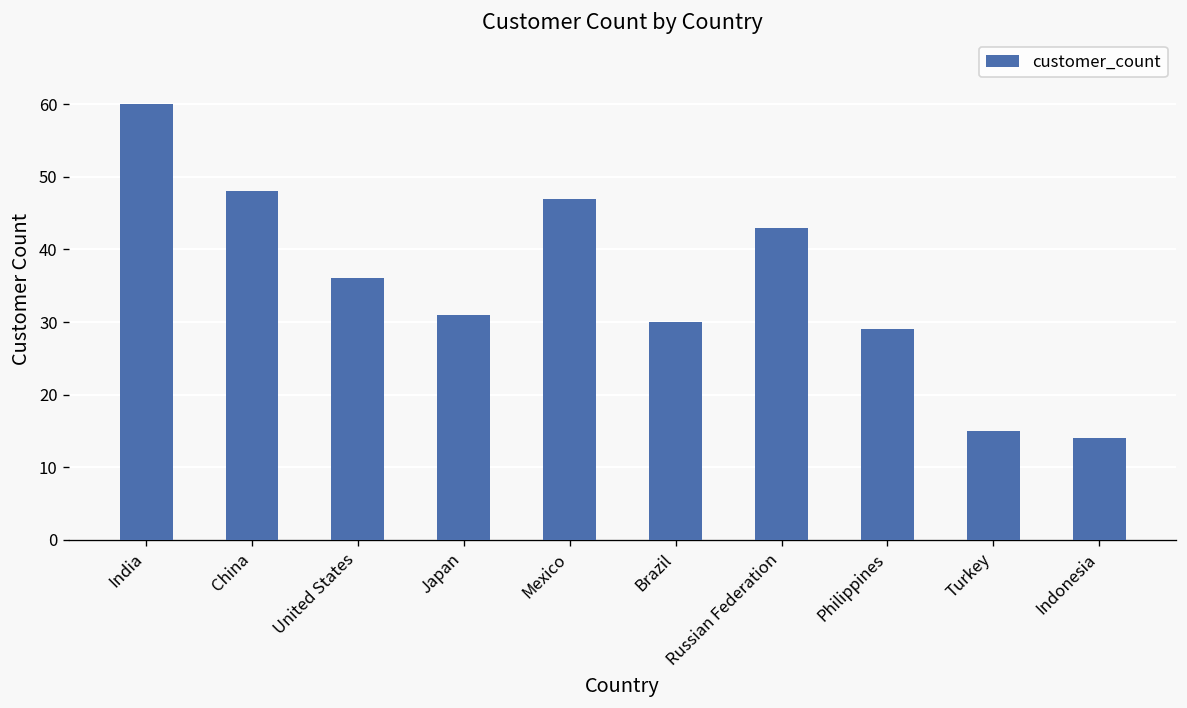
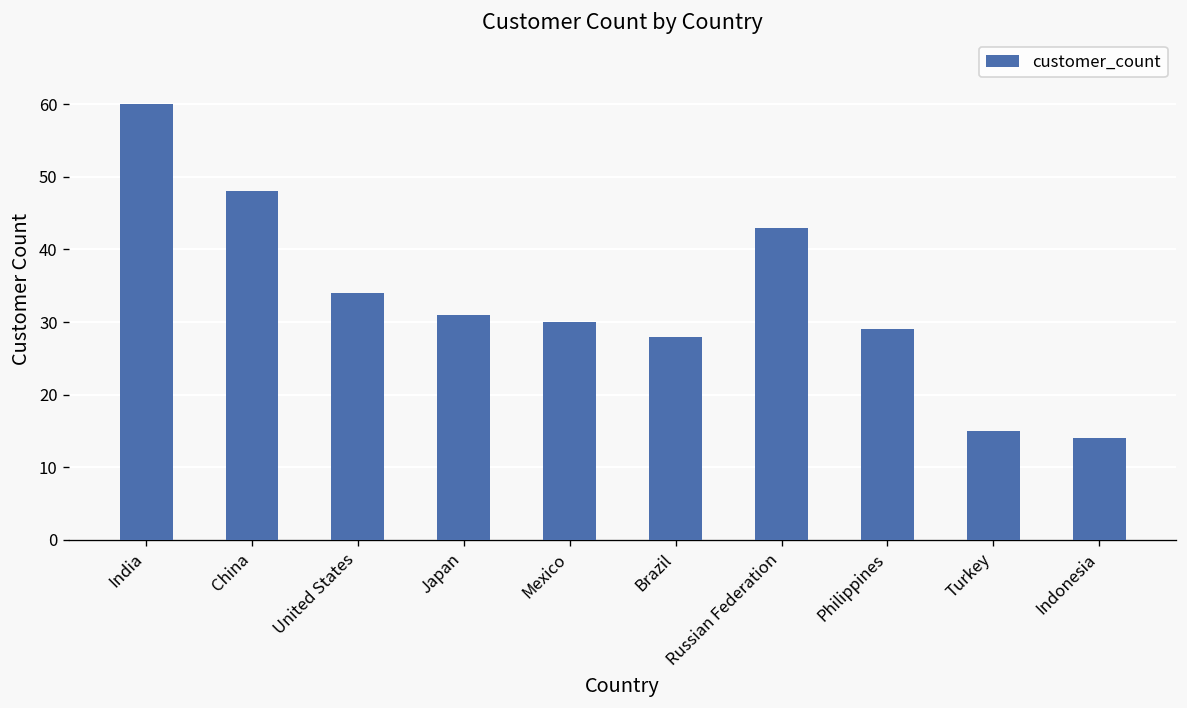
  {
    "India": 60,
    "China": 48,
-   "United States": 36,
+   "United States": 34,
    "Japan": 31,
-   "Mexico": 47,
-   "Brazil": 30,
+   "Mexico": 30,
+   "Brazil": 28,
    "Russian Federation": 43,
    "Philippines": 29,
    "Turkey": 15,
    "Indonesia": 14
  }
